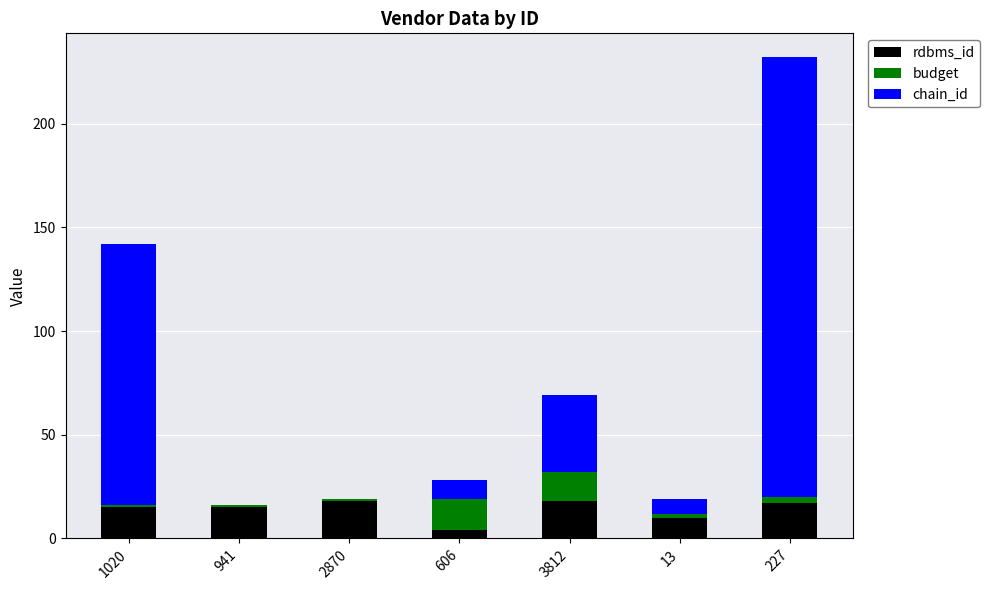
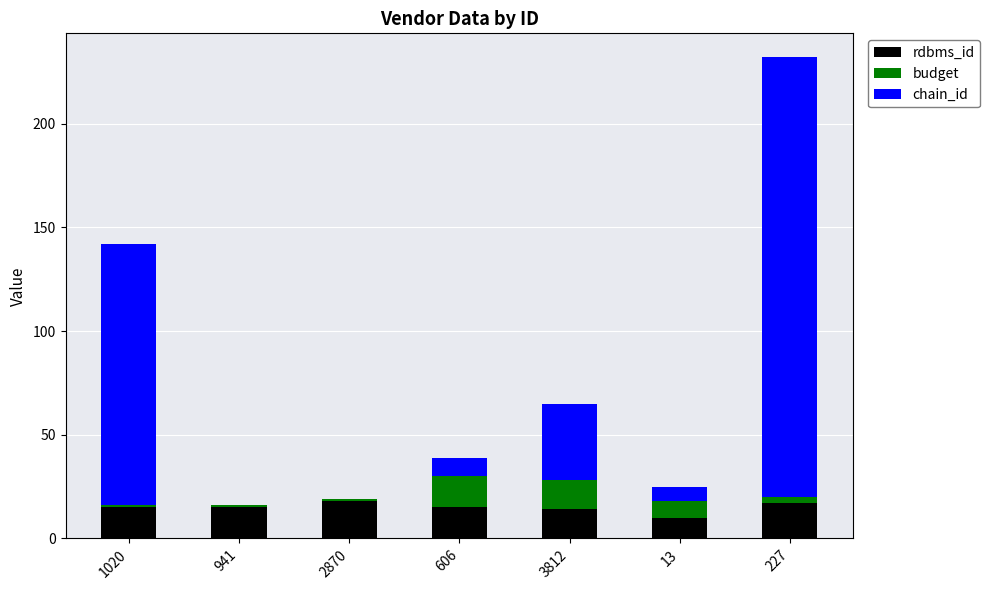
  {
    "rdbms_id": {
      "1020": 15,
      "941": 15,
      "2870": 18,
-     "606": 4,
-     "3812": 18,
+     "606": 15,
+     "3812": 14,
      "13": 10,
      "227": 17
    },
    "budget": {
      "606": 15,
      "3812": 14,
-     "13": 2,
+     "13": 8,
      "227": 3
    },
    "chain_id": {
      "1020": 126,
      "941": 0,
      "2870": 0,
      "606": 9,
      "3812": 37,
      "13": 7,
      "227": 212
    }
  }
